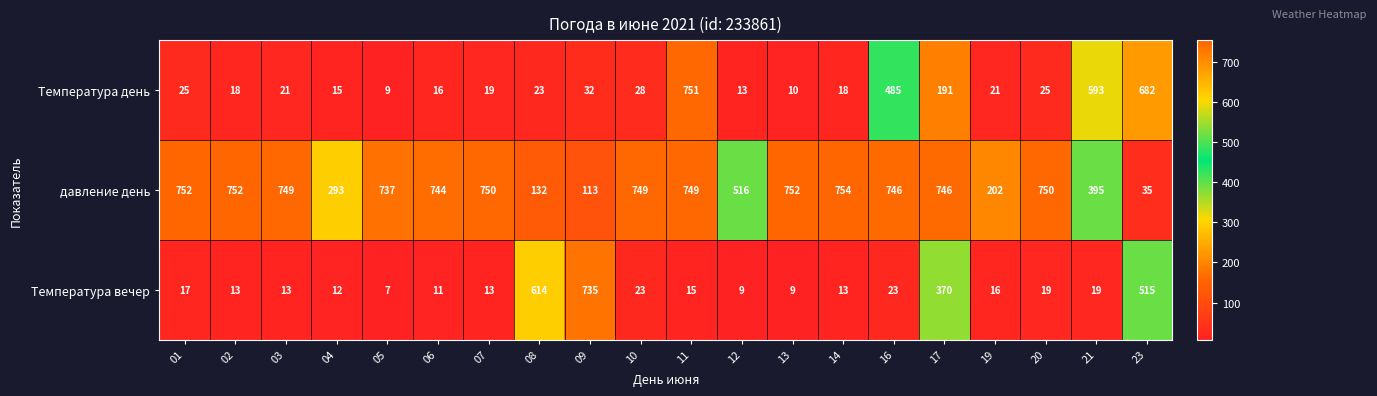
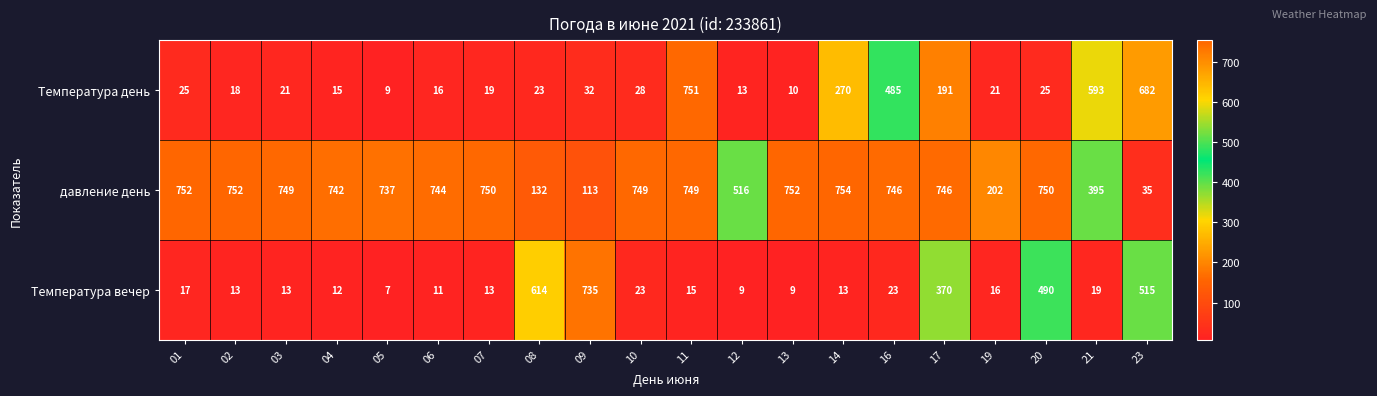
  {
    "Температура день": {
      "01": 25,
      "02": 18,
      "03": 21,
      "04": 15,
      "05": 9,
      "06": 16,
      "07": 19,
      "08": 23,
      "09": 32,
      "10": 28,
      "11": 751,
      "12": 13,
      "13": 10,
-     "14": 18,
+     "14": 270,
      "16": 485,
      "17": 191,
      "19": 21,
      "20": 25,
      "21": 593,
      "23": 682
    },
    "давление день": {
      "01": 752,
      "02": 752,
      "03": 749,
-     "04": 293,
+     "04": 742,
      "05": 737,
      "06": 744,
      "07": 750,
      "08": 132,
      "09": 113,
      "10": 749,
      "11": 749,
      "12": 516,
      "13": 752,
      "14": 754,
      "16": 746,
      "17": 746,
      "19": 202,
      "20": 750,
      "21": 395,
      "23": 35
    },
    "Температура вечер": {
      "01": 17,
      "02": 13,
      "03": 13,
      "04": 12,
      "05": 7,
      "06": 11,
      "07": 13,
      "08": 614,
      "09": 735,
      "10": 23,
      "11": 15,
      "12": 9,
      "13": 9,
      "14": 13,
      "16": 23,
      "17": 370,
      "19": 16,
-     "20": 19,
+     "20": 490,
      "21": 19,
      "23": 515
    }
  }
